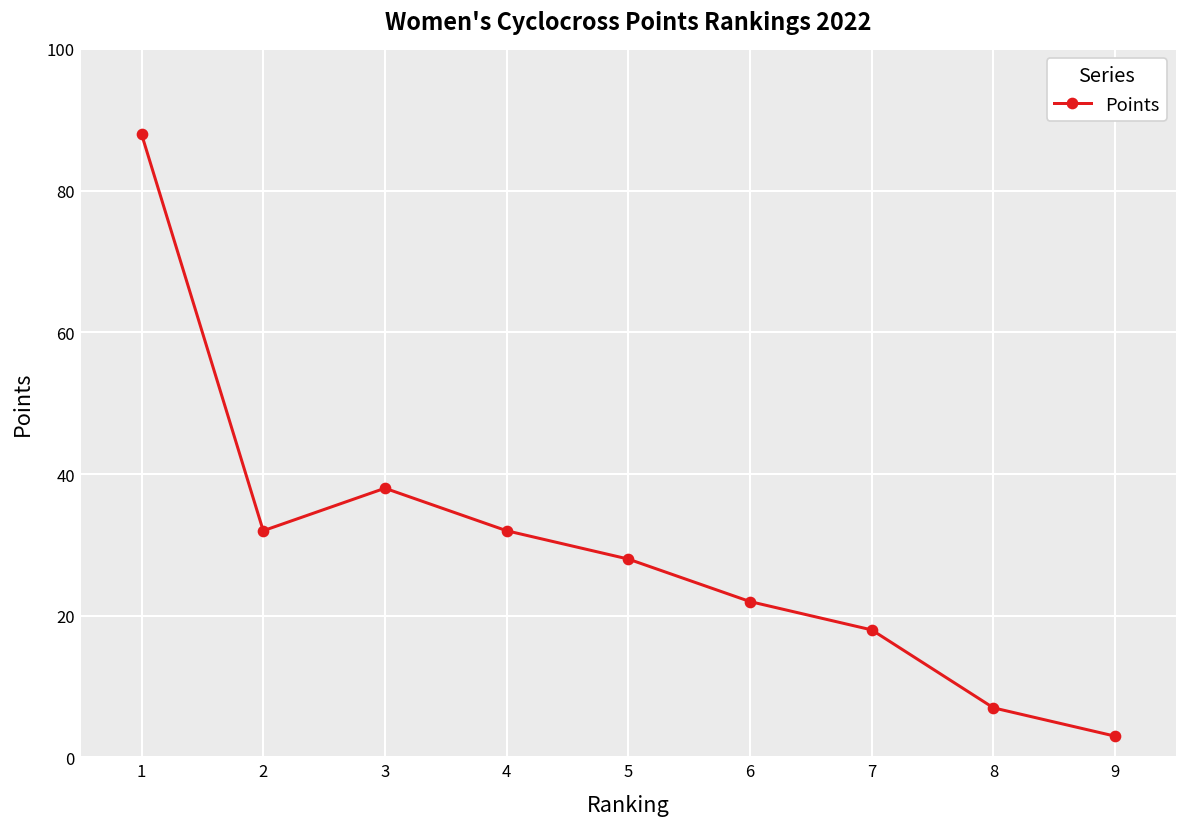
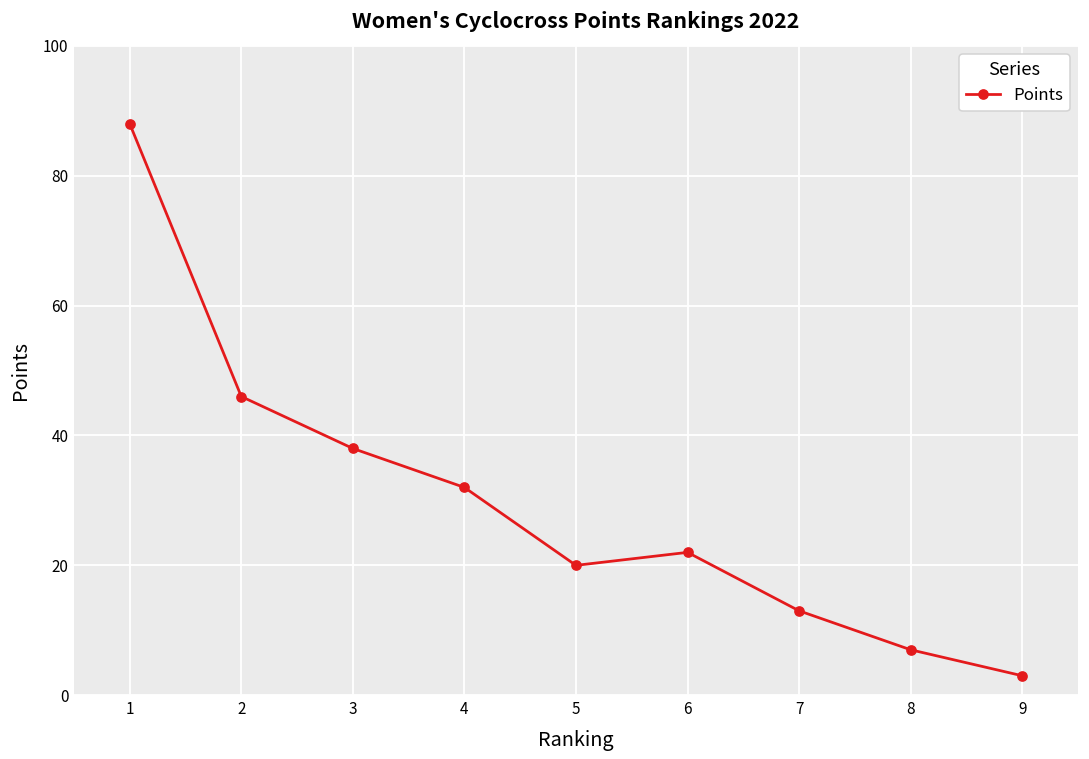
  {
    "1": 88,
-   "2": 32,
+   "2": 46,
    "3": 38,
    "4": 32,
-   "5": 28,
+   "5": 20,
    "6": 22,
-   "7": 18,
+   "7": 13,
    "8": 7,
    "9": 3
  }
